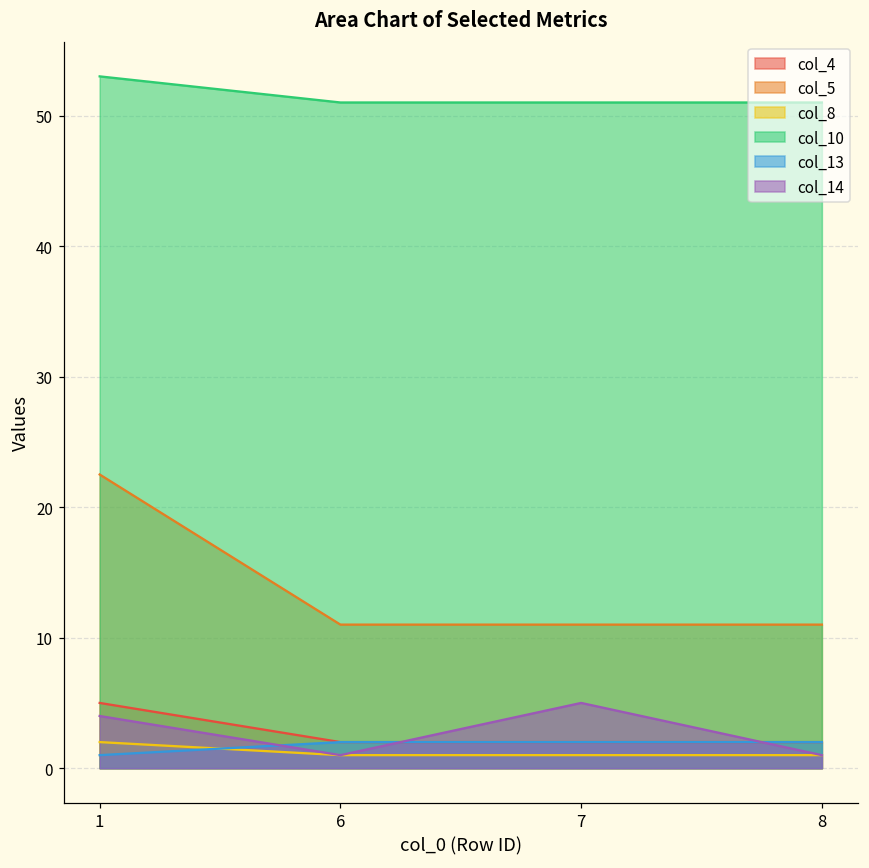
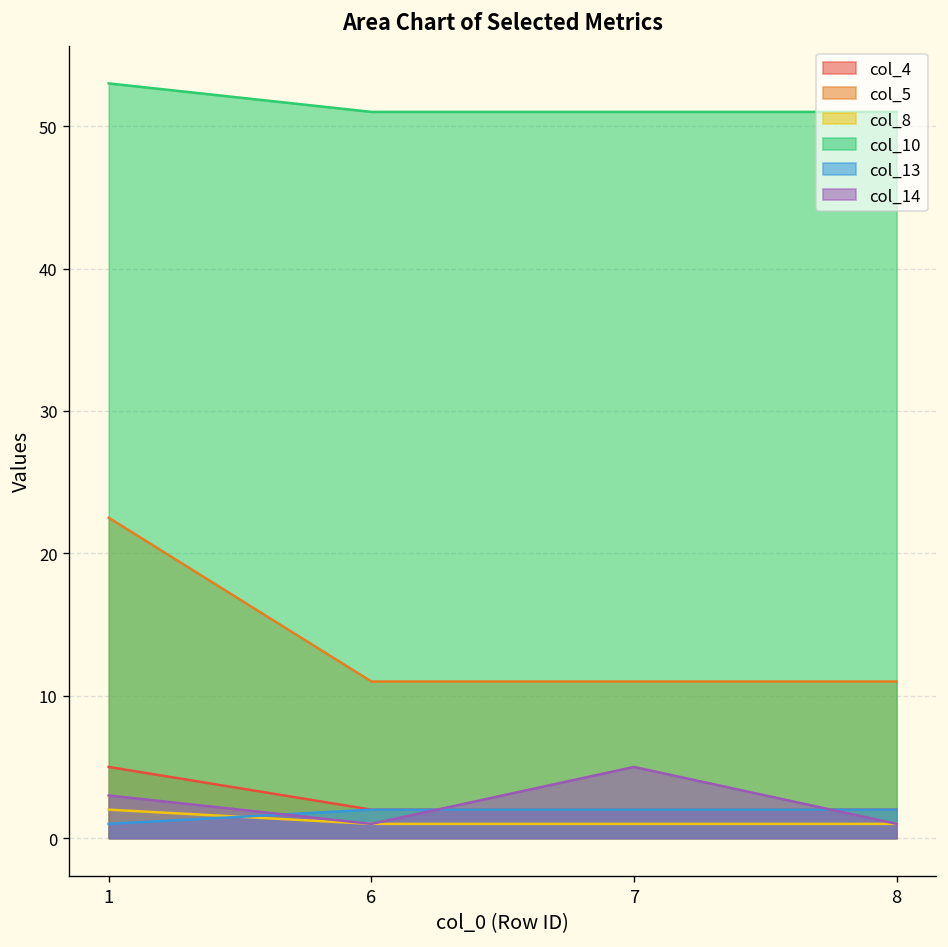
  {
    "col_8": {
      "1": 2,
      "7": 1
    },
    "col_10": {
      "1": 53,
      "6": 51,
      "7": 51
    },
    "col_13": {
      "1": 1
    },
    "col_14": {
-     "1": 4,
+     "1": 3,
      "7": 5
    }
  }
